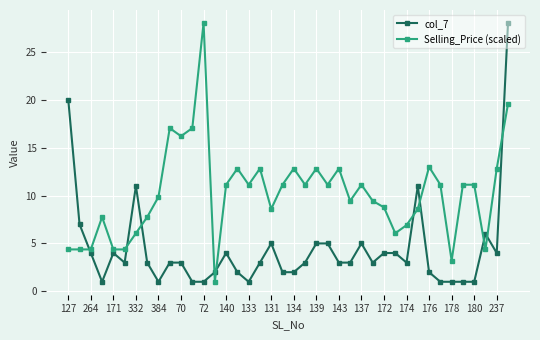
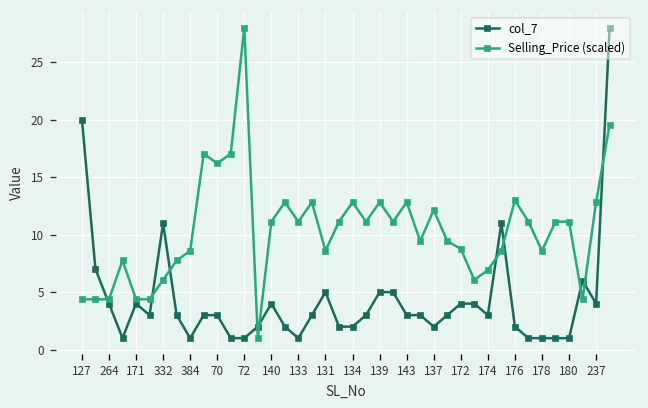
  {
    "col_7": {
      "127": 20,
      "264": 4,
      "171": 4,
      "332": 11,
      "384": 1,
      "70": 3,
      "72": 1,
      "140": 4,
      "133": 1,
      "131": 5,
      "134": 2,
      "139": 5,
      "143": 3,
-     "137": 5,
+     "137": 2,
      "172": 4,
      "174": 3,
      "176": 2,
      "178": 1,
      "180": 1,
      "237": 4
    },
    "Selling_Price (scaled)": {
      "127": 4,
      "264": 4,
      "171": 4,
      "332": 6,
-     "384": 10,
+     "384": 9,
      "70": 16,
      "72": 28,
      "140": 11,
      "133": 11,
      "131": 9,
      "134": 13,
      "139": 13,
      "143": 13,
-     "137": 11,
+     "137": 12,
      "172": 9,
      "174": 7,
      "176": 13,
-     "178": 3,
+     "178": 9,
      "180": 11,
      "237": 13
    }
  }
